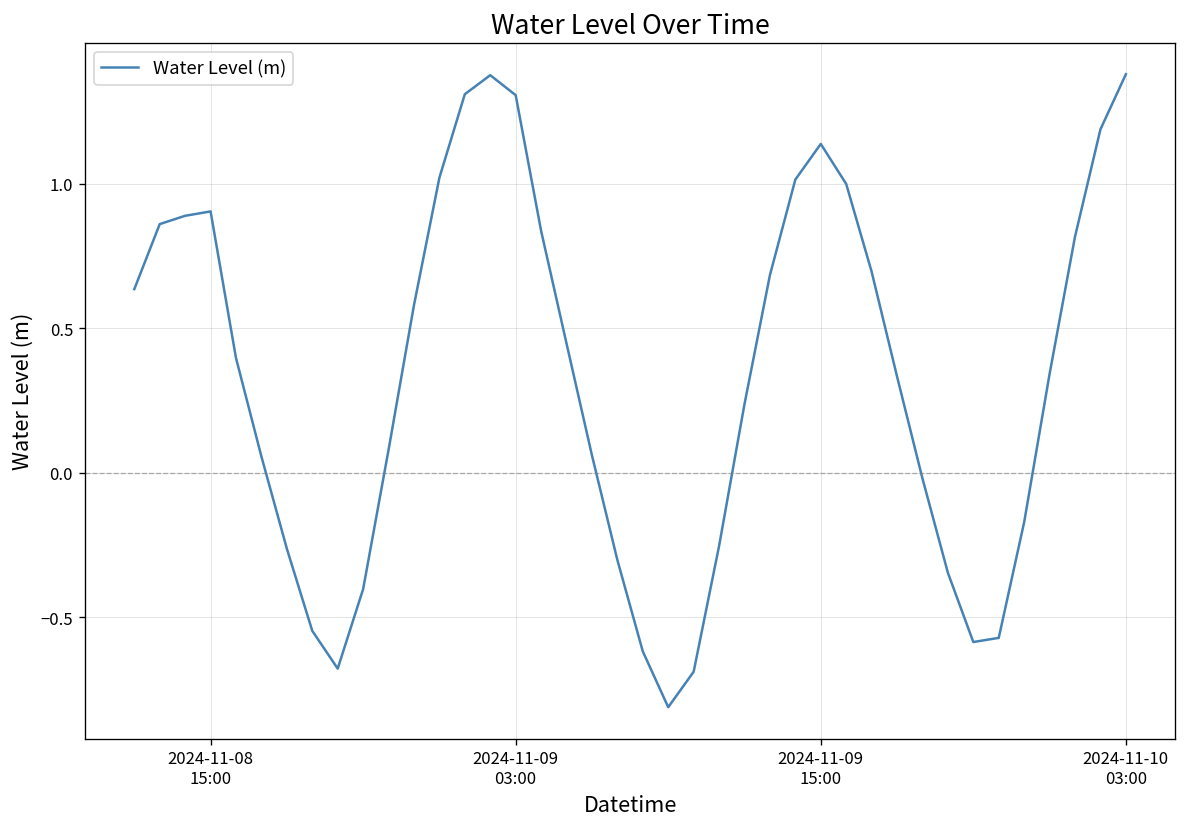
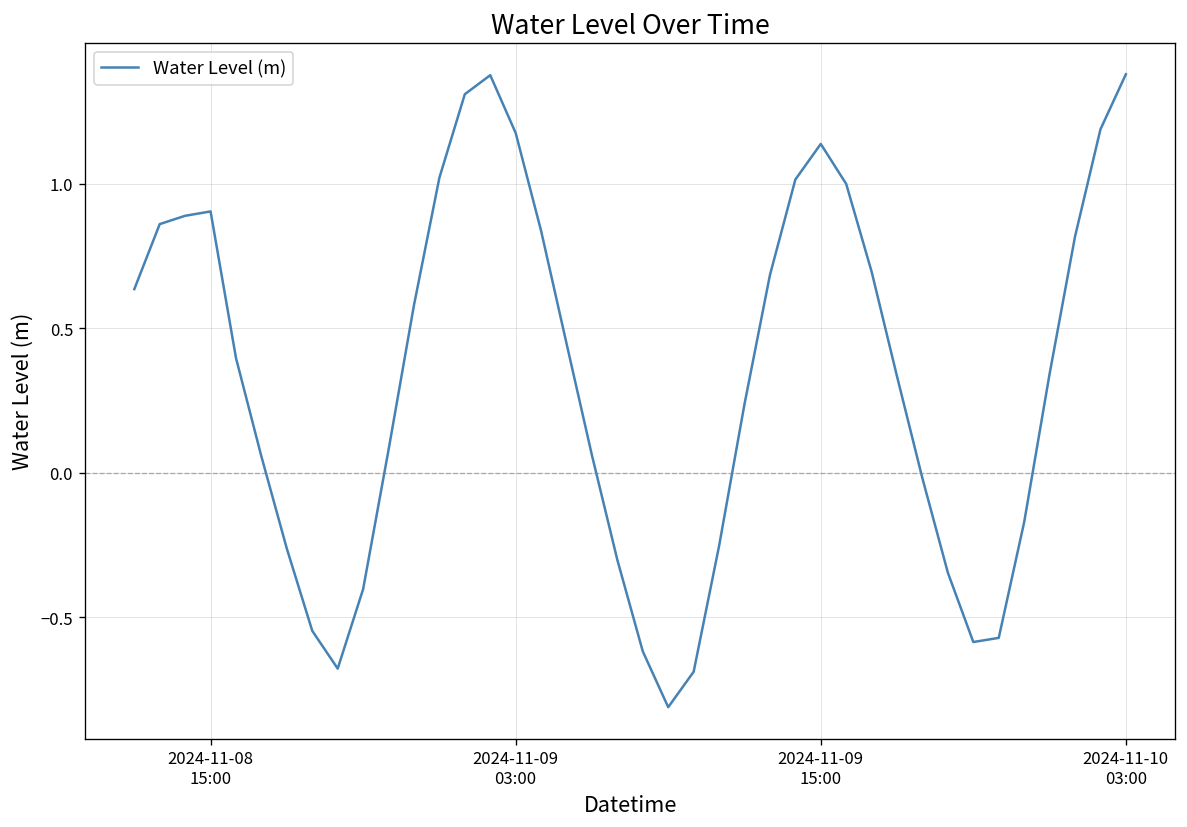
  {
    "2024-11-08 15:00": 0.90,
-   "2024-11-09 03:00": 1.31,
+   "2024-11-09 03:00": 1.18,
    "2024-11-09 15:00": 1.14,
    "2024-11-10 03:00": 1.38
  }
